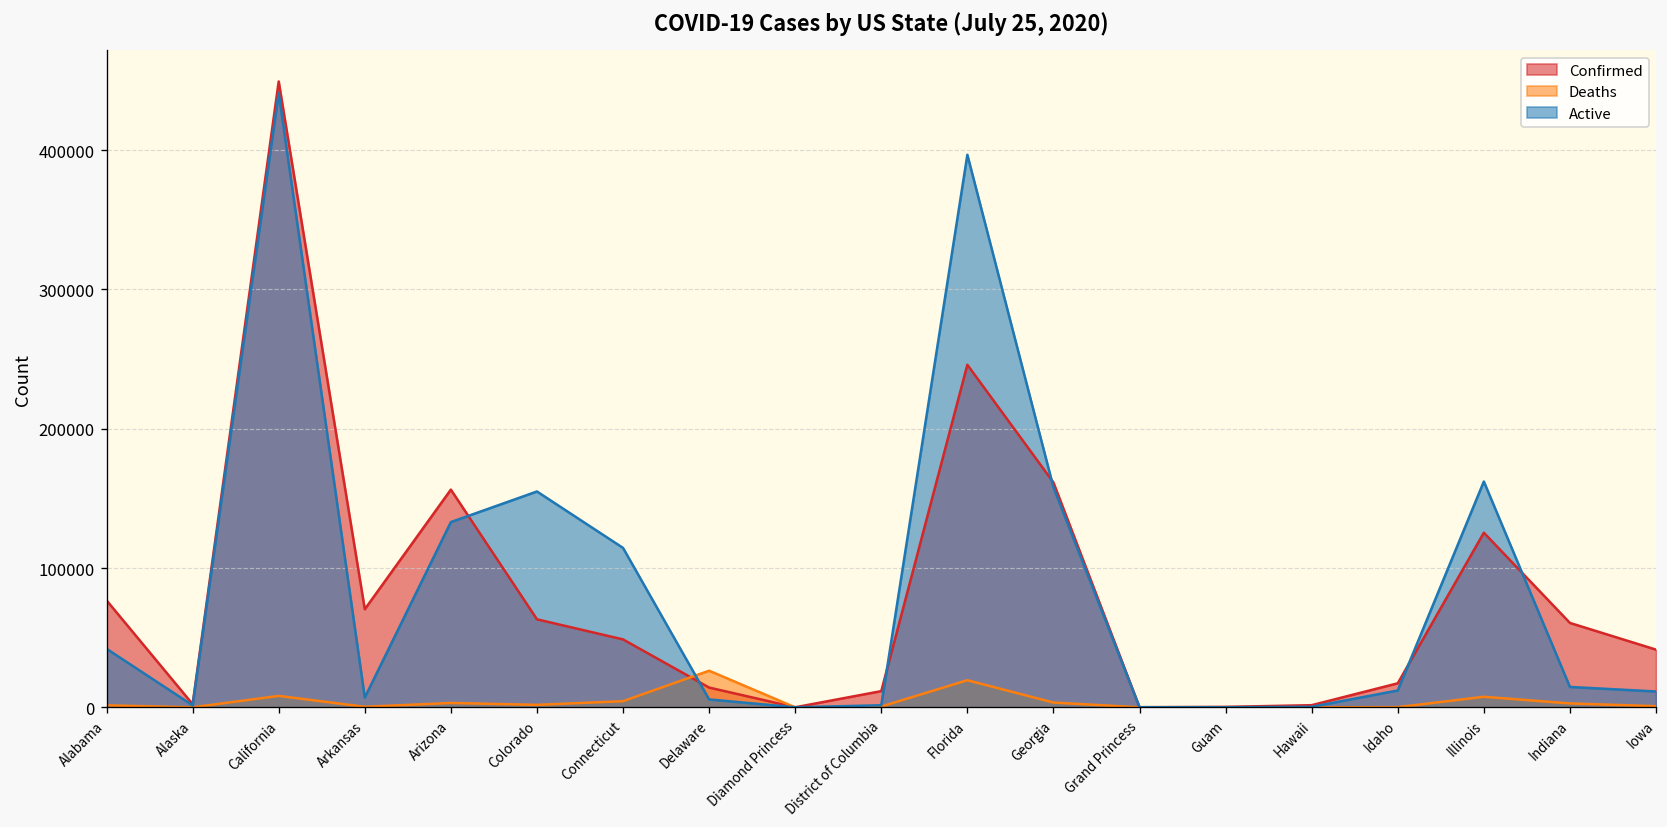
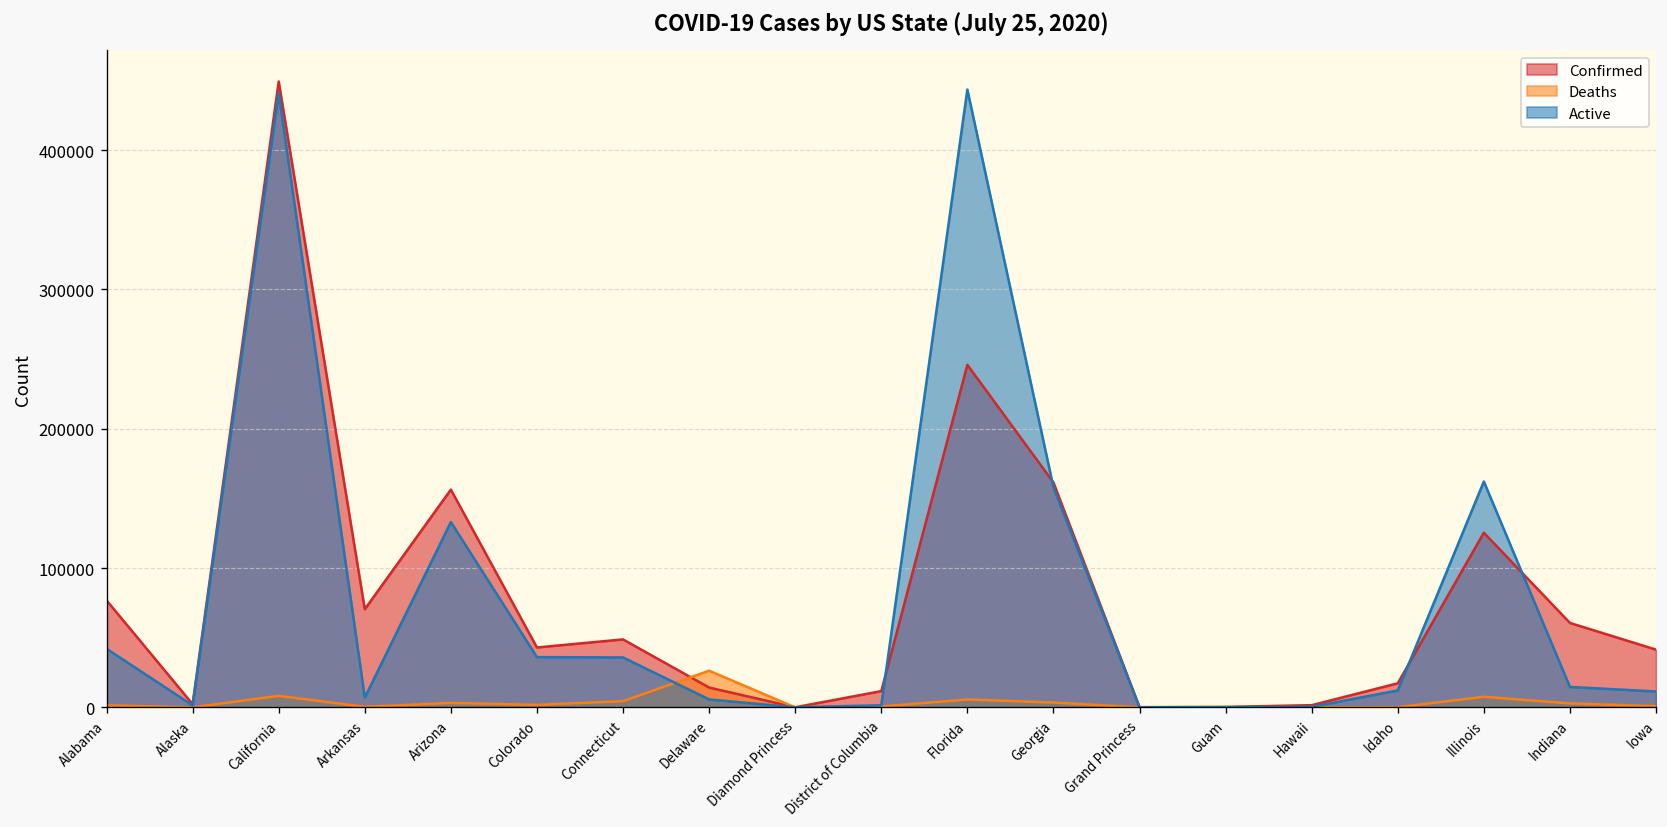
  {
    "Confirmed": {
      "Alabama": 77000,
      "California": 449000,
      "Arkansas": 70000,
      "Arizona": 156000,
-     "Colorado": 63000,
+     "Colorado": 43000,
      "Connecticut": 49000,
      "Delaware": 14000,
      "District of Columbia": 12000,
      "Florida": 246000,
      "Georgia": 161000,
      "Idaho": 17000,
      "Illinois": 125000,
      "Indiana": 61000,
      "Iowa": 41000
    },
    "Deaths": {
      "Alabama": 1000,
      "California": 8000,
      "Arkansas": 0,
      "Arizona": 3000,
      "Colorado": 2000,
      "Connecticut": 4000,
      "Delaware": 26000,
-     "Florida": 19000,
+     "Florida": 6000,
      "Georgia": 3000,
      "Idaho": 0,
      "Illinois": 8000,
      "Indiana": 3000,
      "Iowa": 1000
    },
    "Active": {
      "Alabama": 42000,
      "California": 441000,
      "Arkansas": 7000,
      "Arizona": 133000,
-     "Colorado": 155000,
-     "Connecticut": 114000,
+     "Colorado": 36000,
+     "Connecticut": 36000,
      "Delaware": 6000,
-     "Florida": 397000,
+     "Florida": 443000,
      "Georgia": 158000,
      "Idaho": 12000,
      "Illinois": 162000,
      "Indiana": 15000,
      "Iowa": 11000
    }
  }
